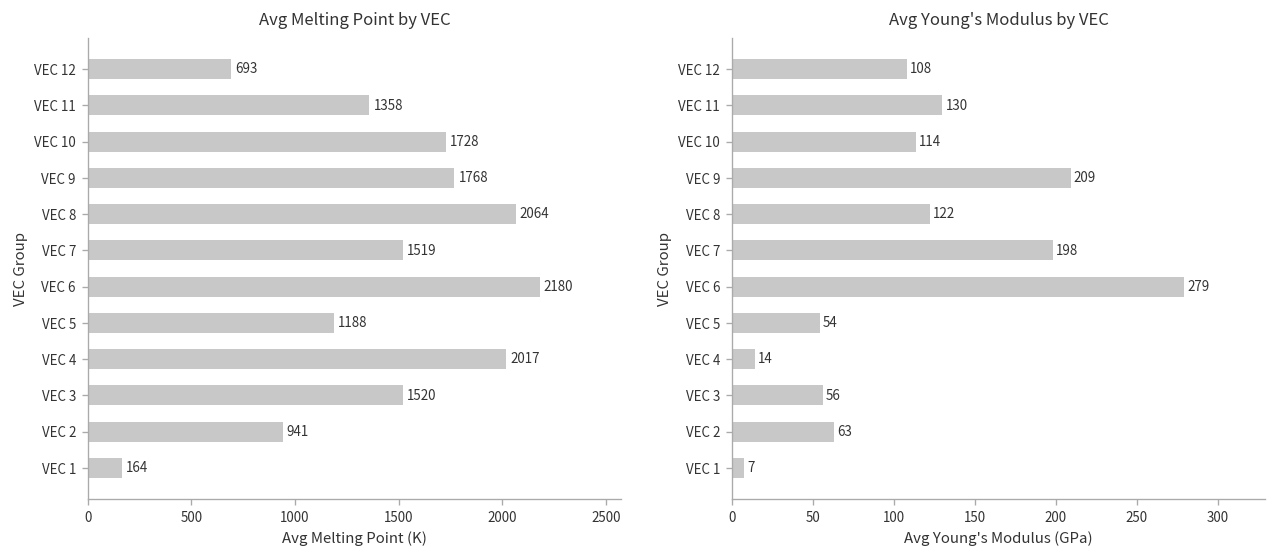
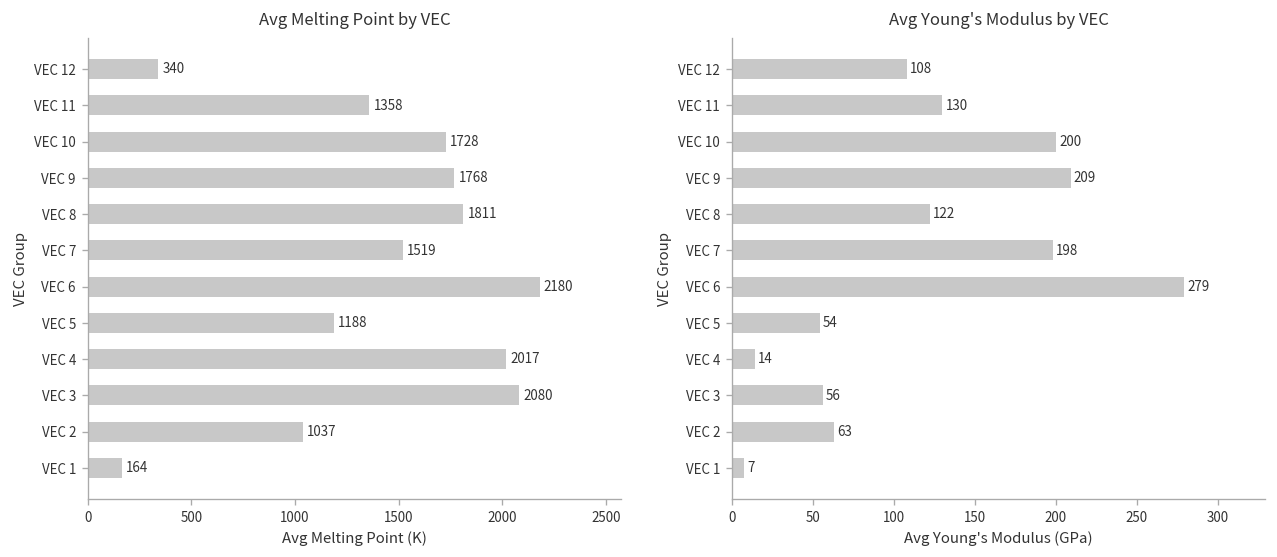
  {
    "Avg Melting Point by VEC": {
-     "VEC 12": 693,
+     "VEC 12": 340,
      "VEC 11": 1358,
      "VEC 10": 1728,
      "VEC 9": 1768,
-     "VEC 8": 2064,
+     "VEC 8": 1811,
      "VEC 7": 1519,
      "VEC 6": 2180,
      "VEC 5": 1188,
      "VEC 4": 2017,
-     "VEC 3": 1520,
-     "VEC 2": 941,
+     "VEC 3": 2080,
+     "VEC 2": 1037,
      "VEC 1": 164
    },
    "Avg Young's Modulus by VEC": {
      "VEC 12": 108,
      "VEC 11": 130,
-     "VEC 10": 114,
+     "VEC 10": 200,
      "VEC 9": 209,
      "VEC 8": 122,
      "VEC 7": 198,
      "VEC 6": 279,
      "VEC 5": 54,
      "VEC 4": 14,
      "VEC 3": 56,
      "VEC 2": 63,
      "VEC 1": 7
    }
  }
